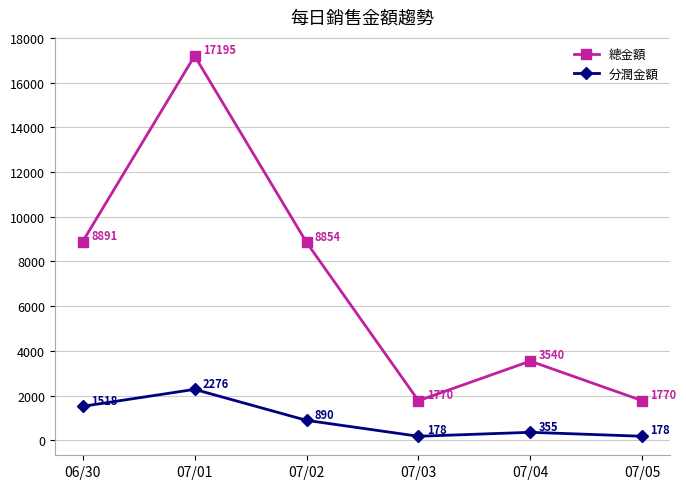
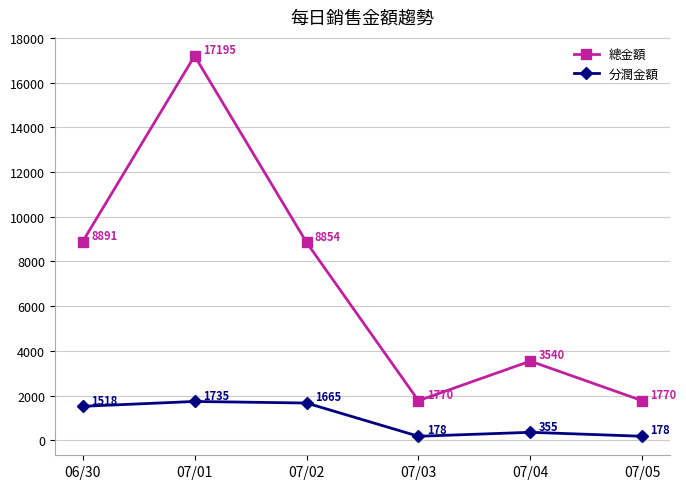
  {
    "總金額": {
      "06/30": 8891,
      "07/01": 17195,
      "07/02": 8854,
      "07/03": 1770,
      "07/04": 3540,
      "07/05": 1770
    },
    "分潤金額": {
      "06/30": 1518,
-     "07/01": 2276,
-     "07/02": 890,
+     "07/01": 1735,
+     "07/02": 1665,
      "07/03": 178,
      "07/04": 355,
      "07/05": 178
    }
  }
